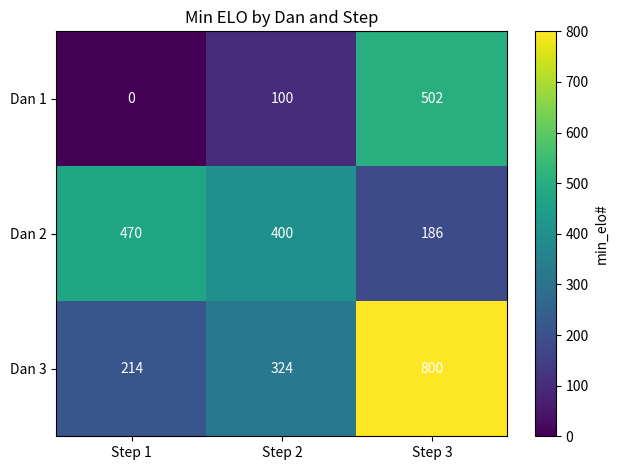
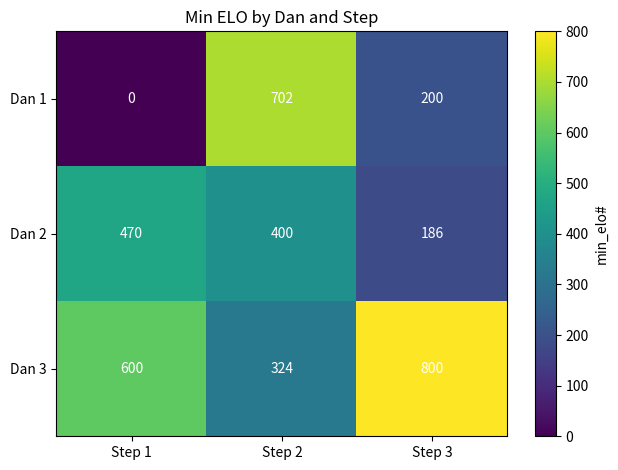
  {
    "Dan 1": {
      "Step 1": 0,
-     "Step 2": 100,
-     "Step 3": 502
+     "Step 2": 702,
+     "Step 3": 200
    },
    "Dan 2": {
      "Step 1": 470,
      "Step 2": 400,
      "Step 3": 186
    },
    "Dan 3": {
-     "Step 1": 214,
+     "Step 1": 600,
      "Step 2": 324,
      "Step 3": 800
    }
  }
